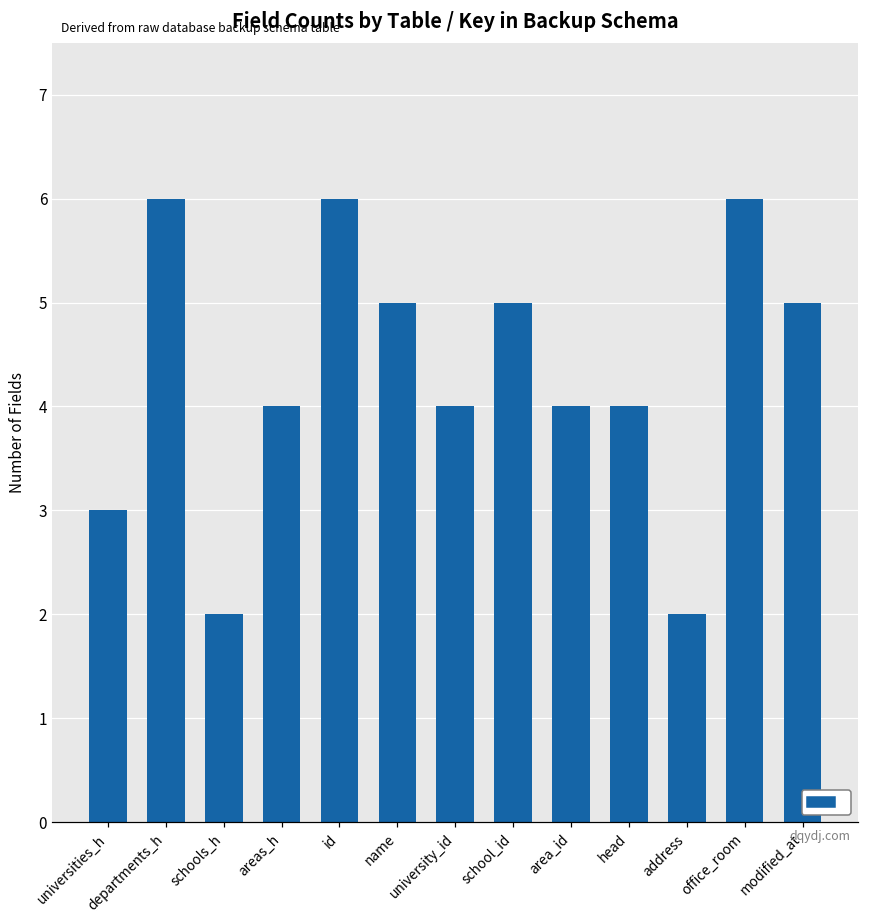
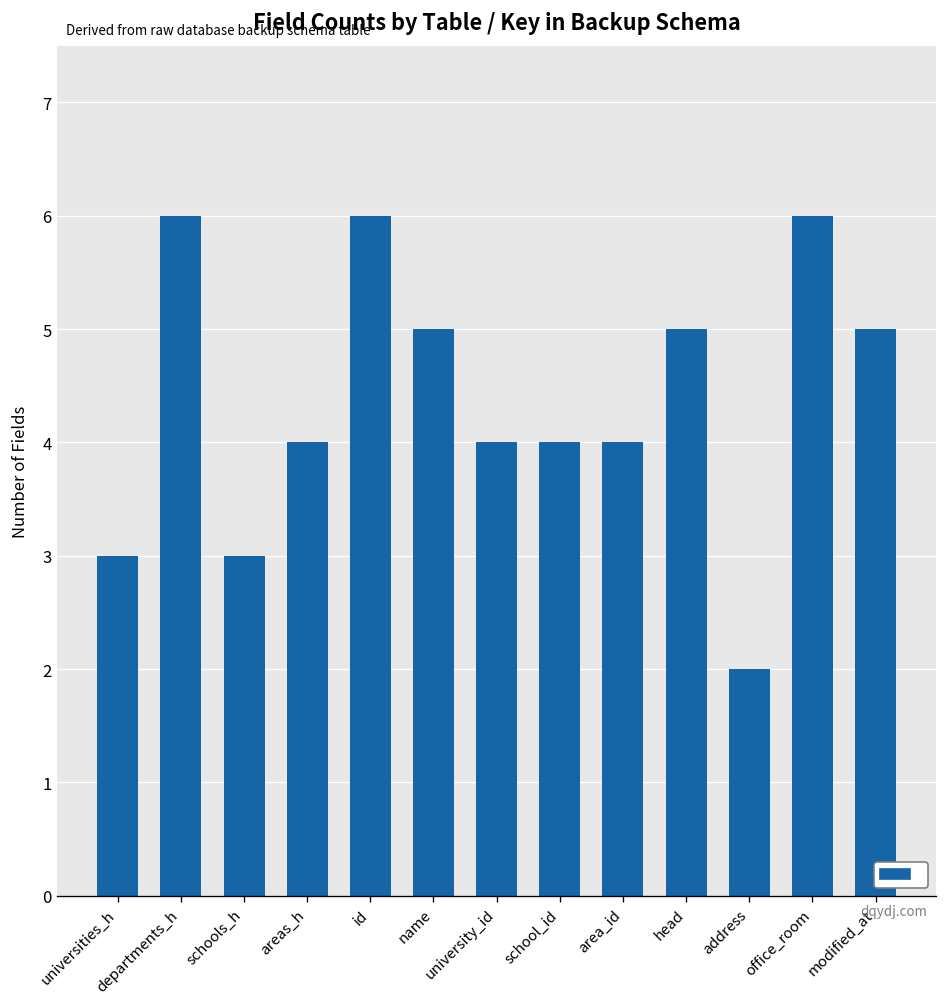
  {
    "universities_h": 3,
    "departments_h": 6,
-   "schools_h": 2,
+   "schools_h": 3,
    "areas_h": 4,
    "id": 6,
    "name": 5,
    "university_id": 4,
-   "school_id": 5,
+   "school_id": 4,
    "area_id": 4,
-   "head": 4,
+   "head": 5,
    "address": 2,
    "office_room": 6,
    "modified_at": 5
  }
